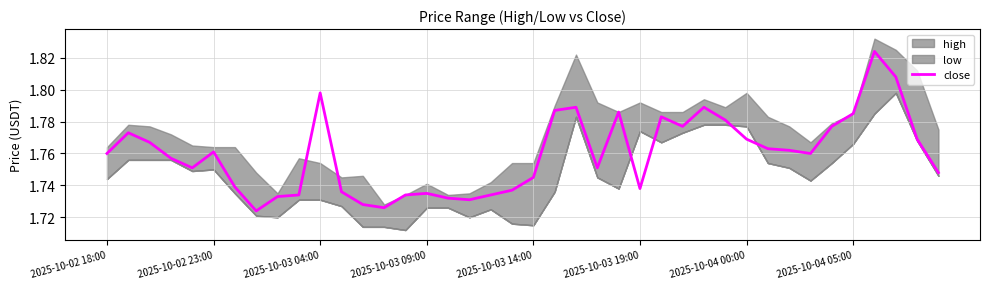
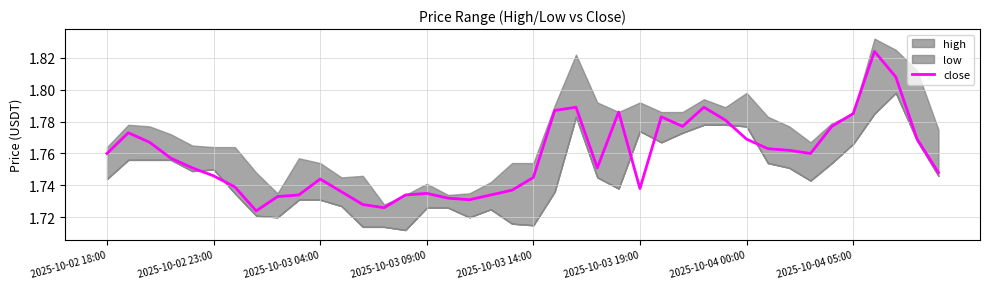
  {
    "close": {
      "2025-10-02 18:00": 1.760,
-     "2025-10-02 23:00": 1.761,
-     "2025-10-03 04:00": 1.798,
+     "2025-10-02 23:00": 1.746,
+     "2025-10-03 04:00": 1.744,
      "2025-10-03 09:00": 1.735,
      "2025-10-03 14:00": 1.745,
      "2025-10-03 19:00": 1.738,
      "2025-10-04 00:00": 1.769
    }
  }
